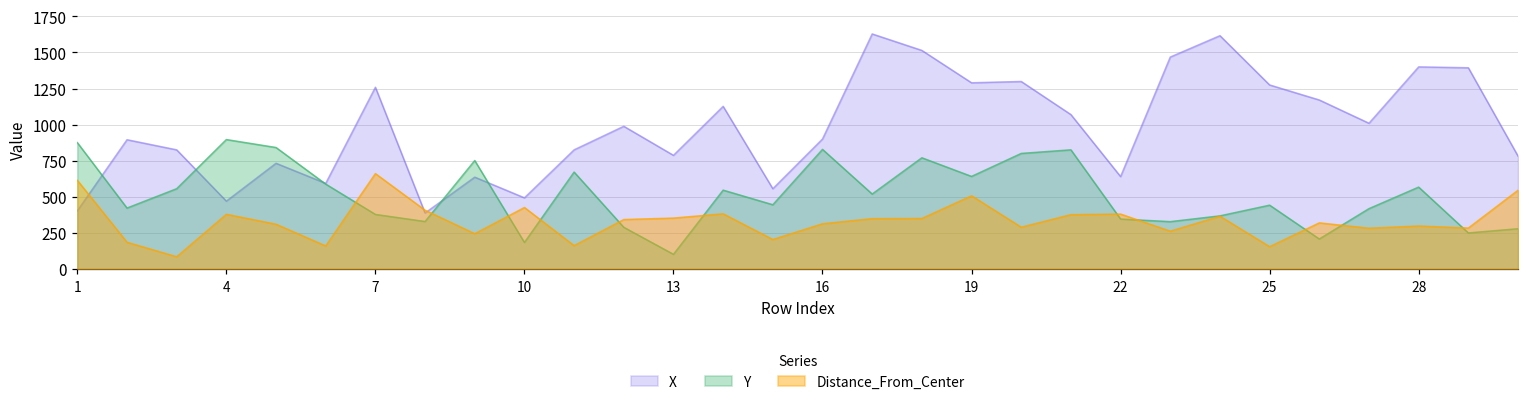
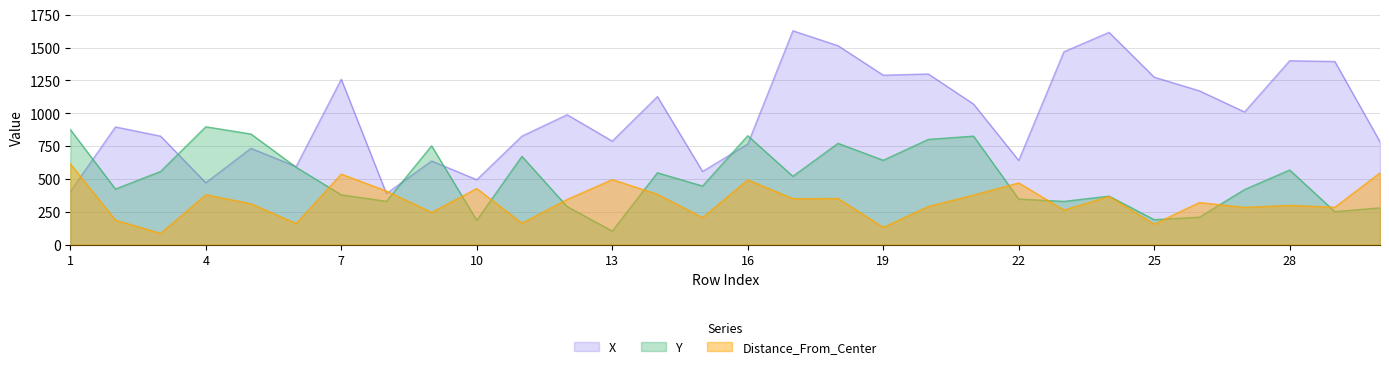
  {
    "X": {
      "1": 400,
      "4": 470,
      "7": 1260,
      "10": 490,
      "13": 790,
-     "16": 900,
+     "16": 770,
      "19": 1290,
      "22": 640,
      "25": 1280,
      "28": 1400
    },
    "Y": {
      "1": 880,
      "4": 900,
      "7": 380,
      "10": 190,
      "13": 100,
      "16": 830,
      "19": 640,
      "22": 350,
-     "25": 440,
+     "25": 190,
      "28": 570
    },
    "Distance_From_Center": {
      "1": 620,
      "4": 380,
-     "7": 660,
+     "7": 540,
      "10": 430,
-     "13": 350,
-     "16": 310,
-     "19": 510,
-     "22": 380,
+     "13": 500,
+     "16": 490,
+     "19": 130,
+     "22": 470,
      "25": 160,
      "28": 300
    }
  }
